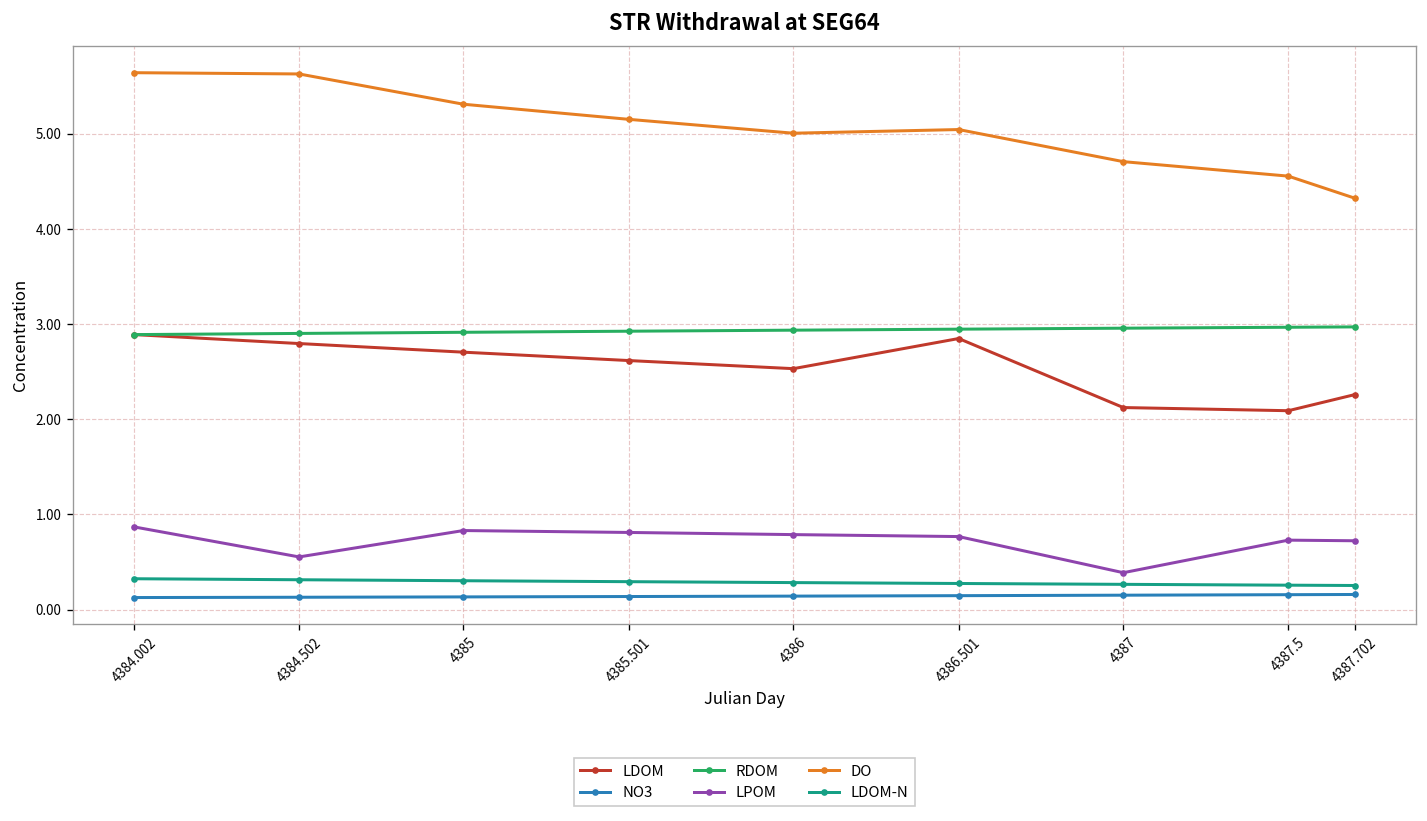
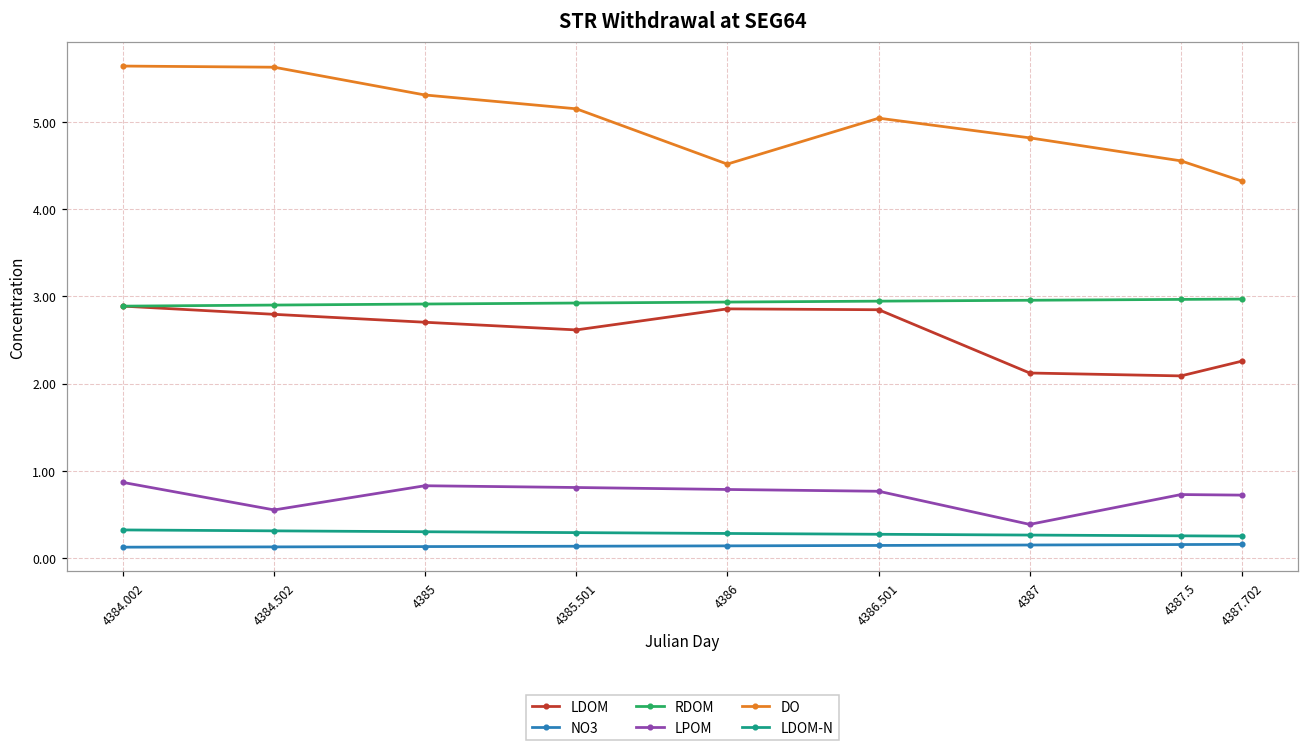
  {
    "LDOM": {
      "4384.502": 2.8,
      "4385": 2.7,
      "4385.501": 2.6,
-     "4386": 2.5,
+     "4386": 2.9,
      "4386.501": 2.8,
      "4387": 2.1,
      "4387.5": 2.1,
      "4387.702": 2.3
    },
    "NO3": {
      "4384.002": 0.1,
      "4384.502": 0.1,
      "4385": 0.1,
      "4385.501": 0.1,
      "4386": 0.1,
      "4386.501": 0.1,
      "4387": 0.2,
      "4387.5": 0.2,
      "4387.702": 0.2
    },
    "LPOM": {
      "4384.002": 0.9,
      "4384.502": 0.6,
      "4385": 0.8,
      "4385.501": 0.8,
      "4386": 0.8,
      "4386.501": 0.8,
      "4387": 0.4,
      "4387.5": 0.7,
      "4387.702": 0.7
    },
    "DO": {
      "4384.002": 5.6,
      "4384.502": 5.6,
      "4385": 5.3,
      "4385.501": 5.2,
-     "4386": 5.0,
+     "4386": 4.5,
      "4386.501": 5.0,
-     "4387": 4.7,
+     "4387": 4.8,
      "4387.5": 4.6,
      "4387.702": 4.3
    }
  }
